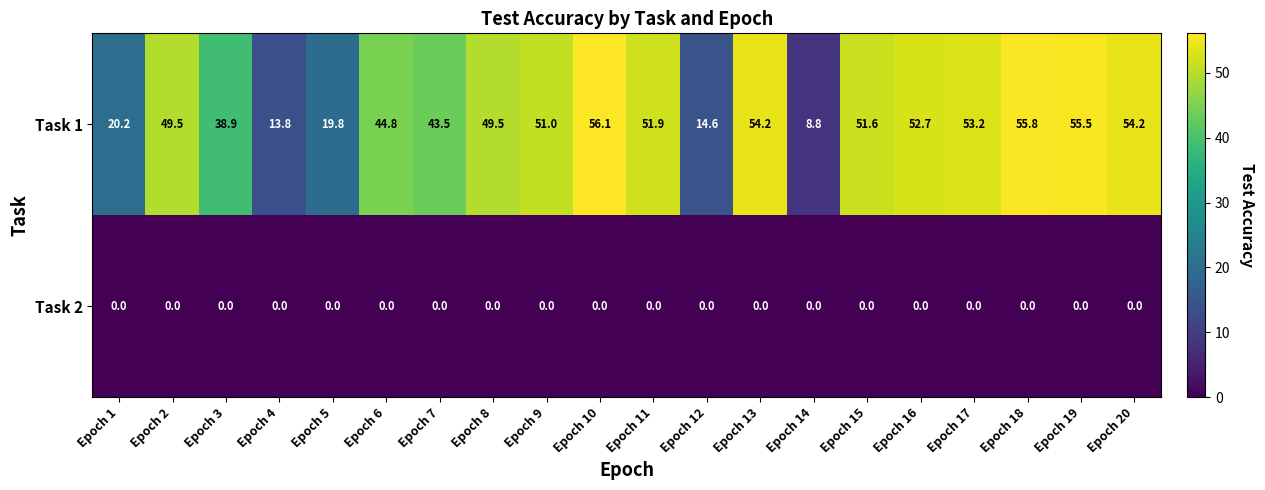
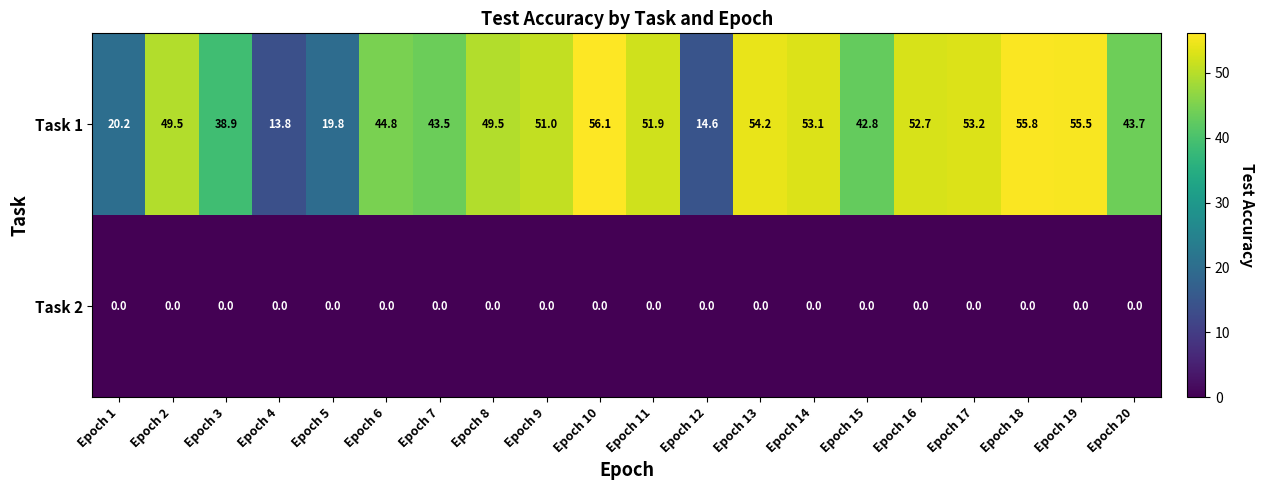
  {
    "Task 1": {
      "Epoch 1": 20.2,
      "Epoch 2": 49.5,
      "Epoch 3": 38.9,
      "Epoch 4": 13.8,
      "Epoch 5": 19.8,
      "Epoch 6": 44.8,
      "Epoch 7": 43.5,
      "Epoch 8": 49.5,
      "Epoch 9": 51.0,
      "Epoch 10": 56.1,
      "Epoch 11": 51.9,
      "Epoch 12": 14.6,
      "Epoch 13": 54.2,
-     "Epoch 14": 8.8,
-     "Epoch 15": 51.6,
+     "Epoch 14": 53.1,
+     "Epoch 15": 42.8,
      "Epoch 16": 52.7,
      "Epoch 17": 53.2,
      "Epoch 18": 55.8,
      "Epoch 19": 55.5,
-     "Epoch 20": 54.2
+     "Epoch 20": 43.7
    },
    "Task 2": {
      "Epoch 1": 0.0,
      "Epoch 2": 0.0,
      "Epoch 3": 0.0,
      "Epoch 4": 0.0,
      "Epoch 5": 0.0,
      "Epoch 6": 0.0,
      "Epoch 7": 0.0,
      "Epoch 8": 0.0,
      "Epoch 9": 0.0,
      "Epoch 10": 0.0,
      "Epoch 11": 0.0,
      "Epoch 12": 0.0,
      "Epoch 13": 0.0,
      "Epoch 14": 0.0,
      "Epoch 15": 0.0,
      "Epoch 16": 0.0,
      "Epoch 17": 0.0,
      "Epoch 18": 0.0,
      "Epoch 19": 0.0,
      "Epoch 20": 0.0
    }
  }
